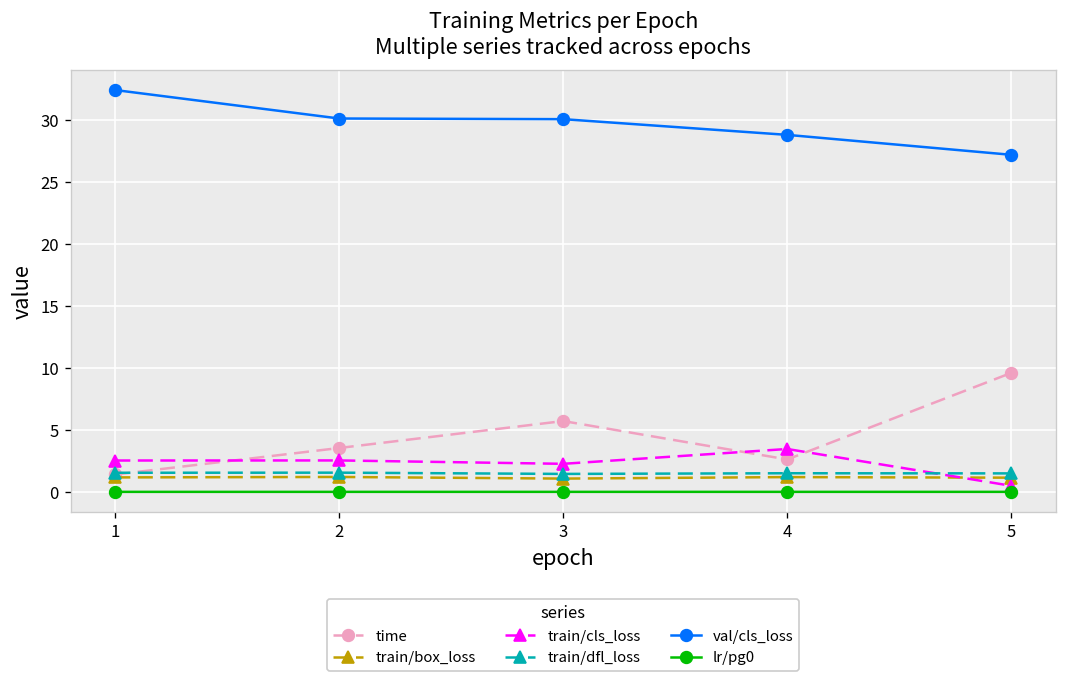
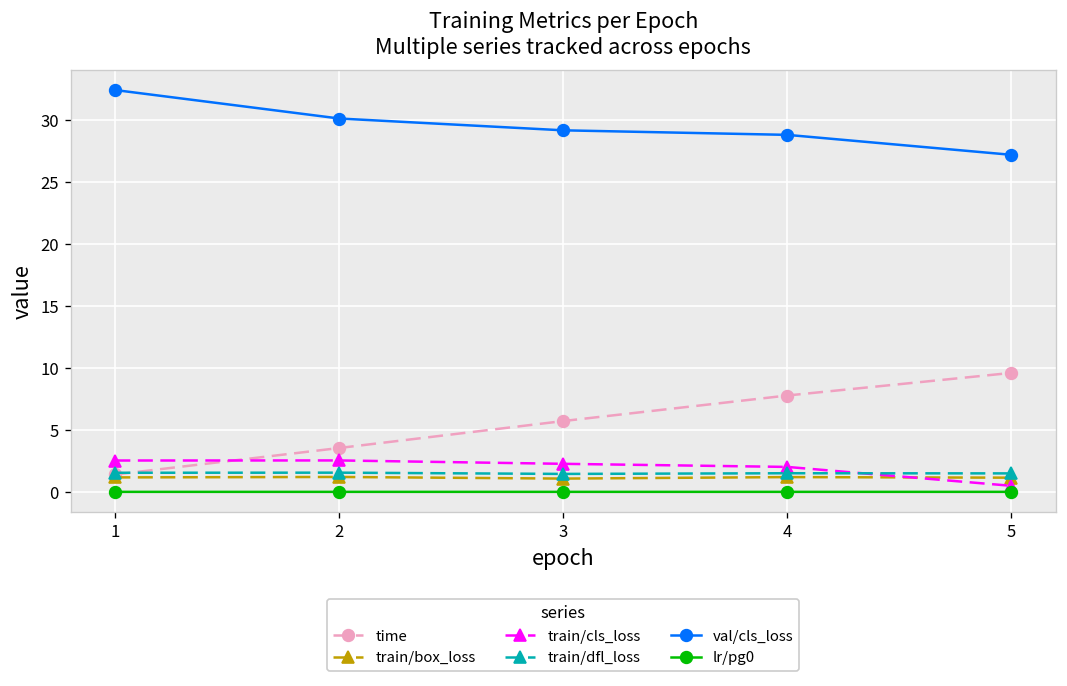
  {
    "time": {
      "2": 3.5,
      "3": 5.7,
-     "4": 2.6,
+     "4": 7.8,
      "5": 9.6
    },
    "train/box_loss": {
      "2": 1.2,
      "3": 1.1,
      "4": 1.2,
      "5": 1.1
    },
    "train/cls_loss": {
      "1": 2.5,
      "2": 2.5,
      "3": 2.3,
-     "4": 3.5,
+     "4": 2.0,
      "5": 0.5
    },
    "train/dfl_loss": {
      "2": 1.5,
      "3": 1.4,
      "4": 1.5,
      "5": 1.5
    },
    "val/cls_loss": {
      "1": 32.4,
      "2": 30.1,
-     "3": 30.1,
+     "3": 29.2,
      "4": 28.8,
      "5": 27.2
    },
    "lr/pg0": {
      "1": 0.0,
      "2": 0.0,
      "3": 0.0,
      "4": 0.0,
      "5": 0.0
    }
  }
